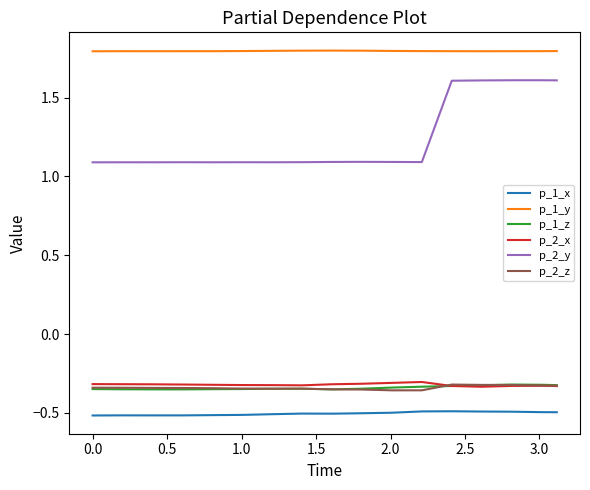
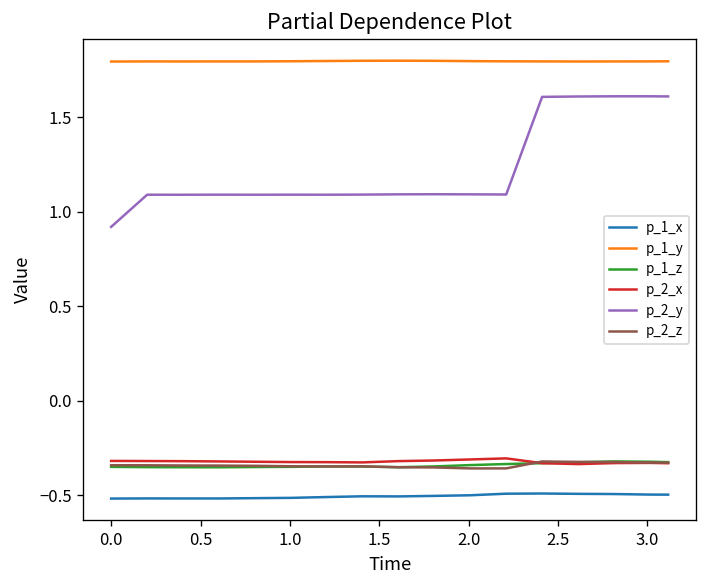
  {
    "p_1_x": {
      "0.0": -0.52
    },
    "p_1_y": {
      "0.0": 1.79
    },
    "p_2_x": {
      "0.0": -0.32
    },
    "p_2_y": {
-     "0.0": 1.09
+     "0.0": 0.92
    }
  }
